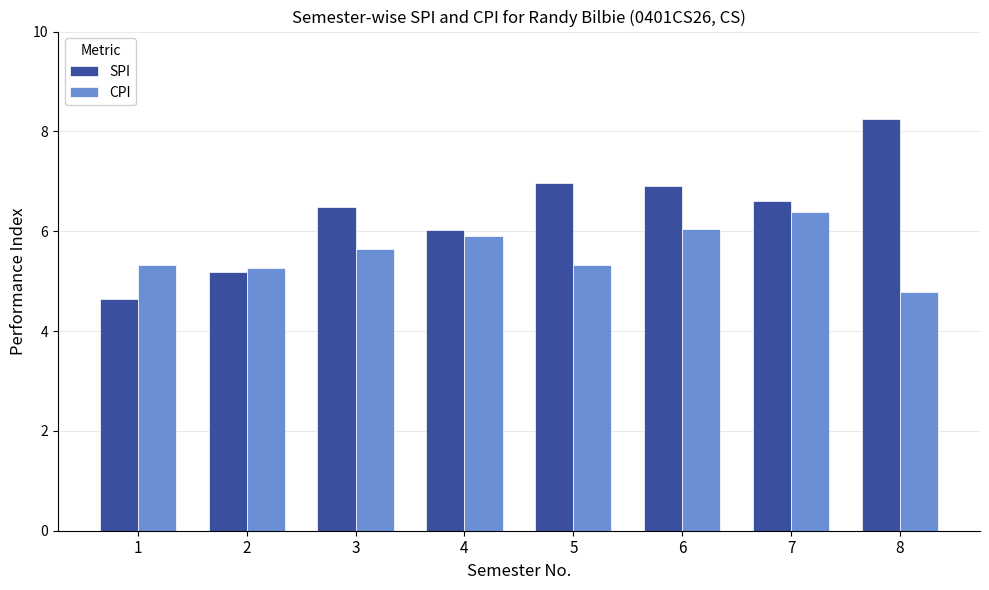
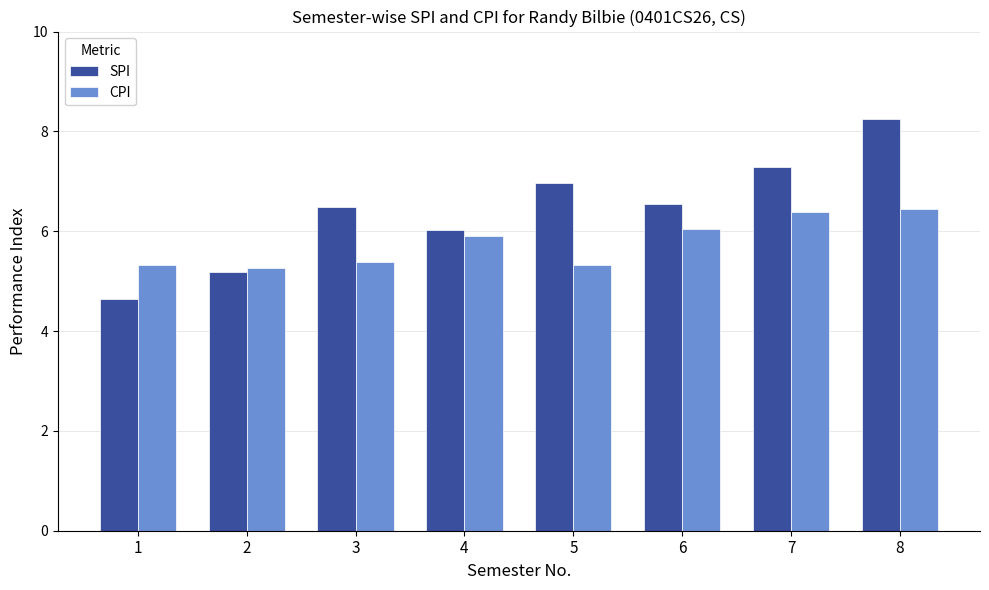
  {
    "SPI": {
      "1": 4.7,
      "2": 5.2,
      "3": 6.5,
      "4": 6.0,
      "5": 7.0,
-     "6": 6.9,
-     "7": 6.6,
+     "6": 6.6,
+     "7": 7.3,
      "8": 8.3
    },
    "CPI": {
      "1": 5.3,
      "2": 5.3,
-     "3": 5.7,
+     "3": 5.4,
      "4": 5.9,
      "5": 5.3,
      "6": 6.0,
      "7": 6.4,
-     "8": 4.8
+     "8": 6.5
    }
  }
